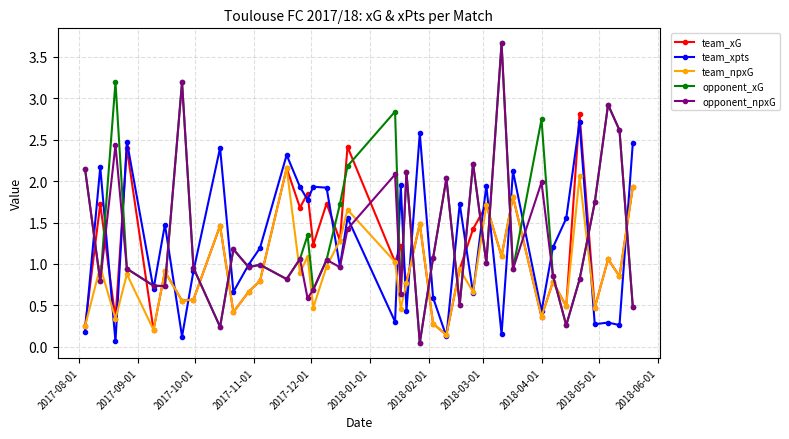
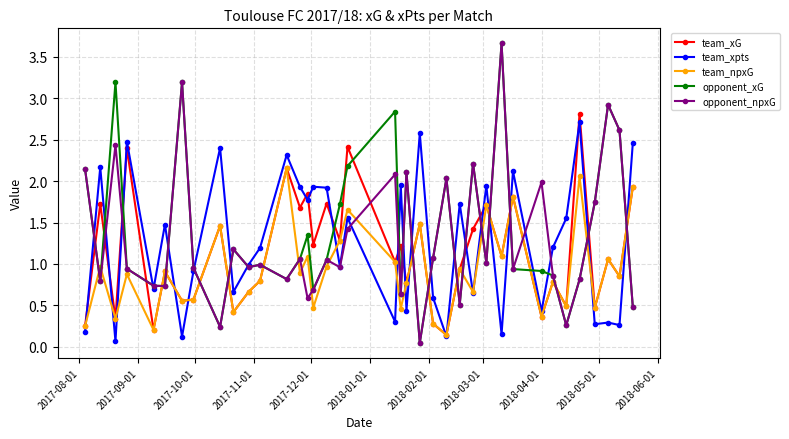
  {
    "team_xpts": {
      "2018-04-01": 0.4
    },
    "opponent_xG": {
-     "2018-04-01": 2.7
+     "2018-04-01": 0.9
    },
    "opponent_npxG": {
      "2018-04-01": 2.0
    }
  }
